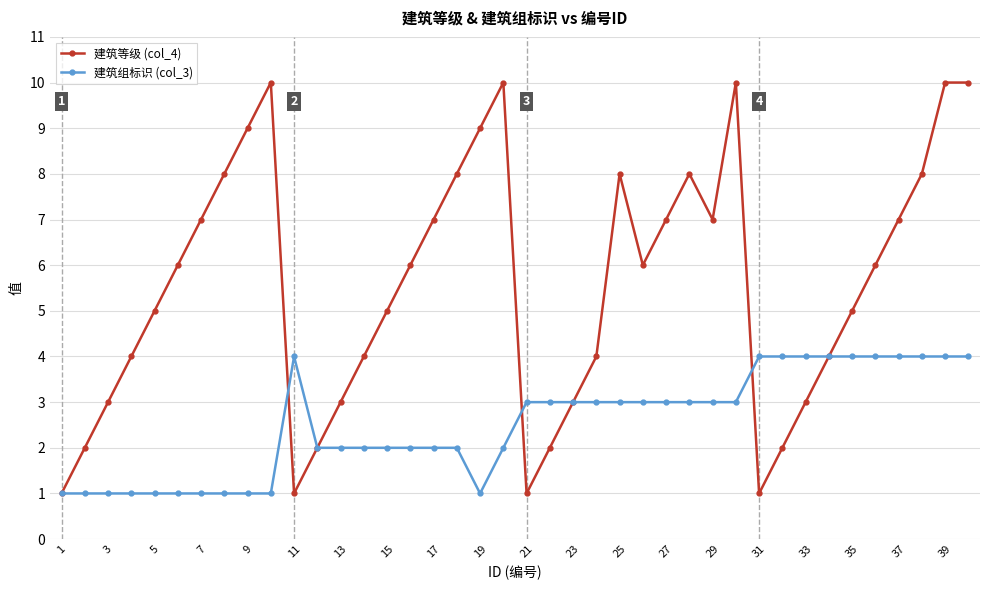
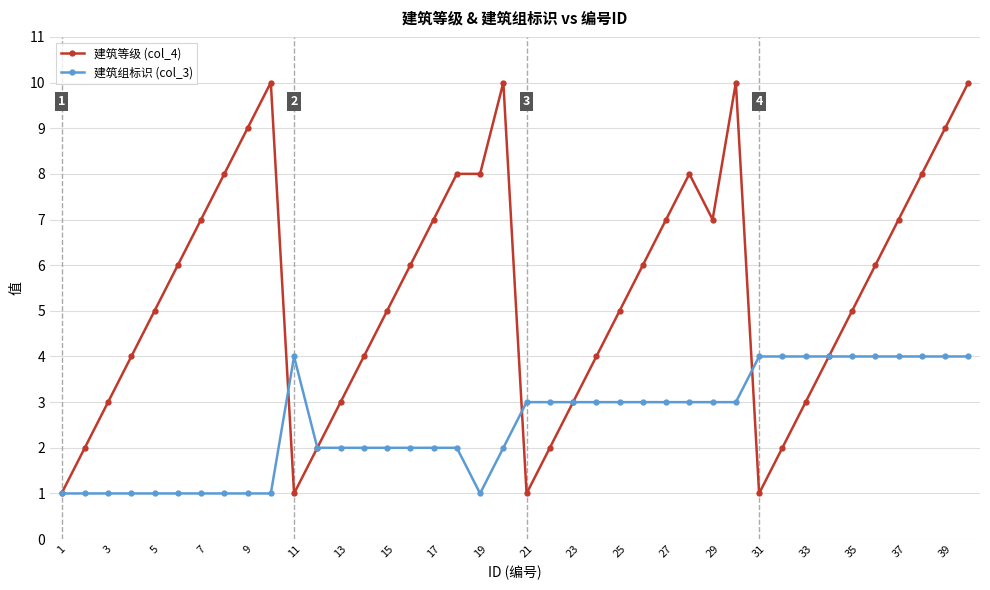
  {
    "建筑等级 (col_4)": {
      "3": 3,
      "5": 5,
      "7": 7,
      "9": 9,
      "11": 1,
      "13": 3,
      "15": 5,
      "17": 7,
-     "19": 9,
+     "19": 8,
      "21": 1,
-     "25": 8,
+     "25": 5,
      "27": 7,
      "29": 7,
      "31": 1,
      "33": 3,
      "35": 5,
      "37": 7,
-     "39": 10
+     "39": 9
    },
    "建筑组标识 (col_3)": {
      "3": 1,
      "5": 1,
      "7": 1,
      "9": 1,
      "11": 4,
      "13": 2,
      "15": 2,
      "17": 2,
      "19": 1,
      "21": 3,
      "25": 3,
      "27": 3,
      "29": 3,
      "31": 4,
      "33": 4,
      "35": 4,
      "37": 4,
      "39": 4
    }
  }
